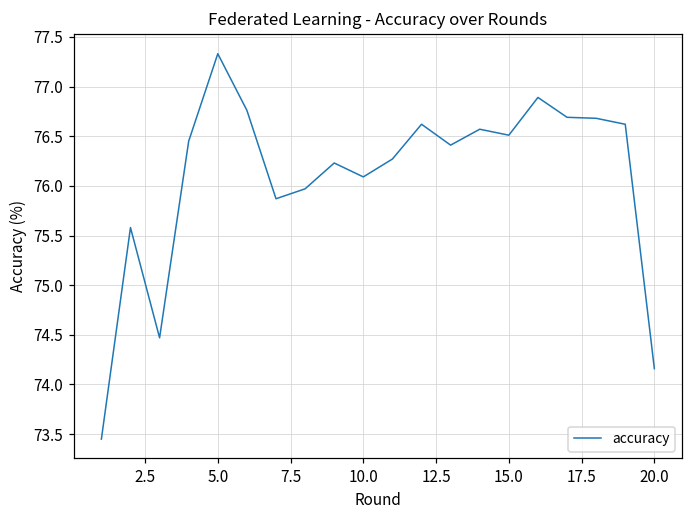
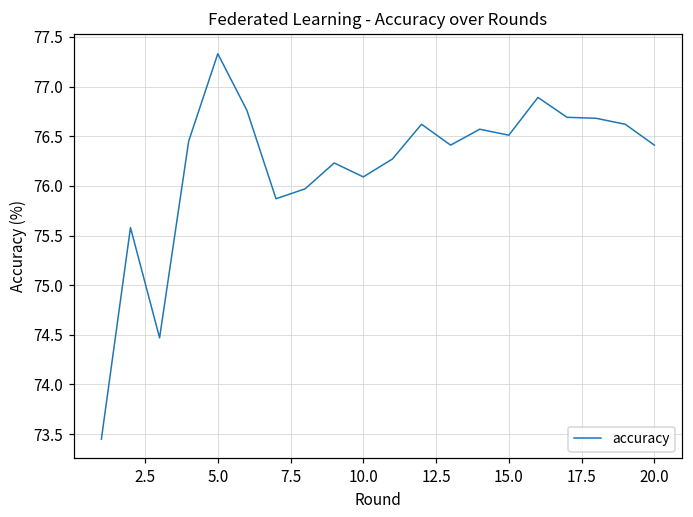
  {
    "5.0": 77.3,
    "10.0": 76.1,
    "15.0": 76.5,
-   "20.0": 74.2
+   "20.0": 76.4
  }
